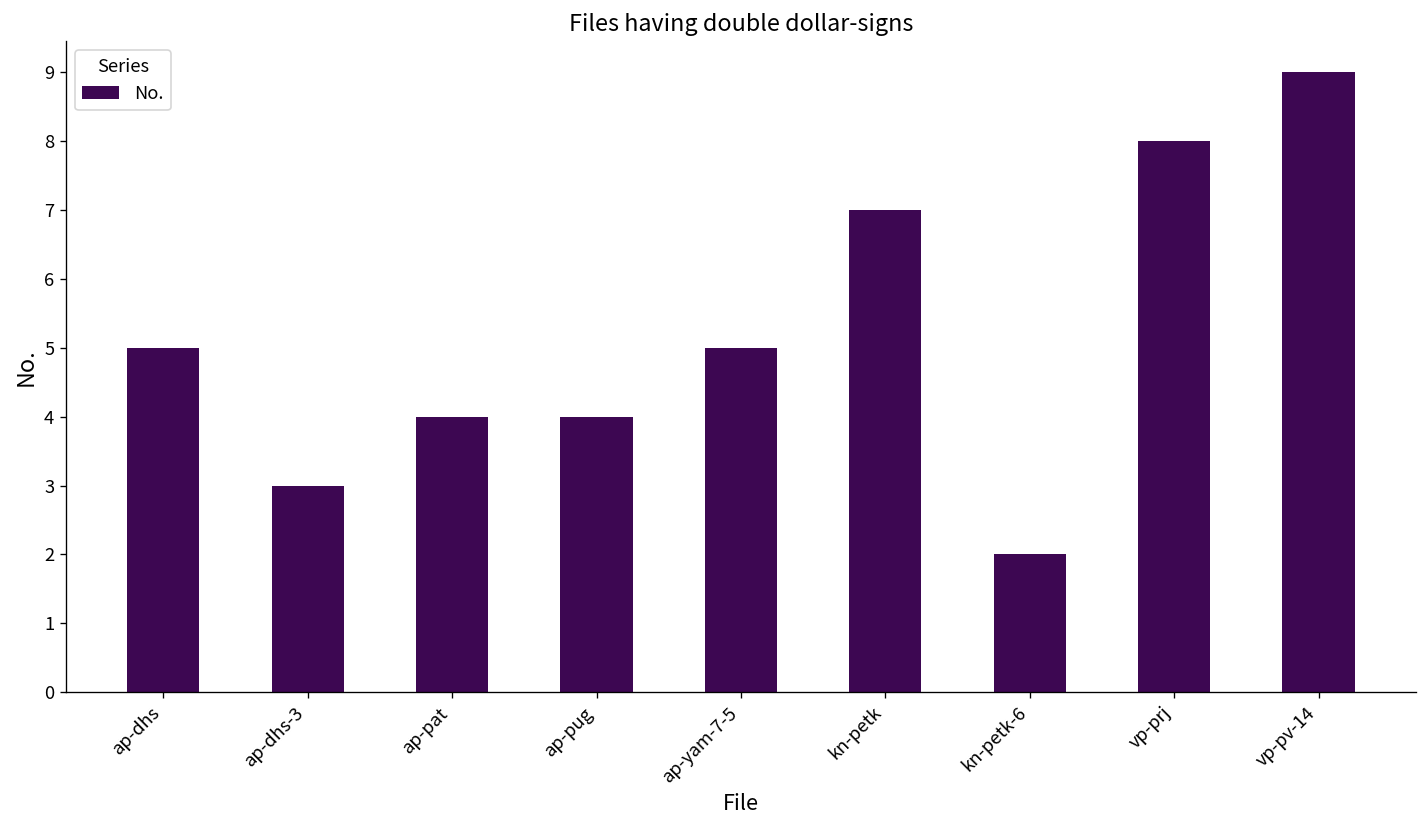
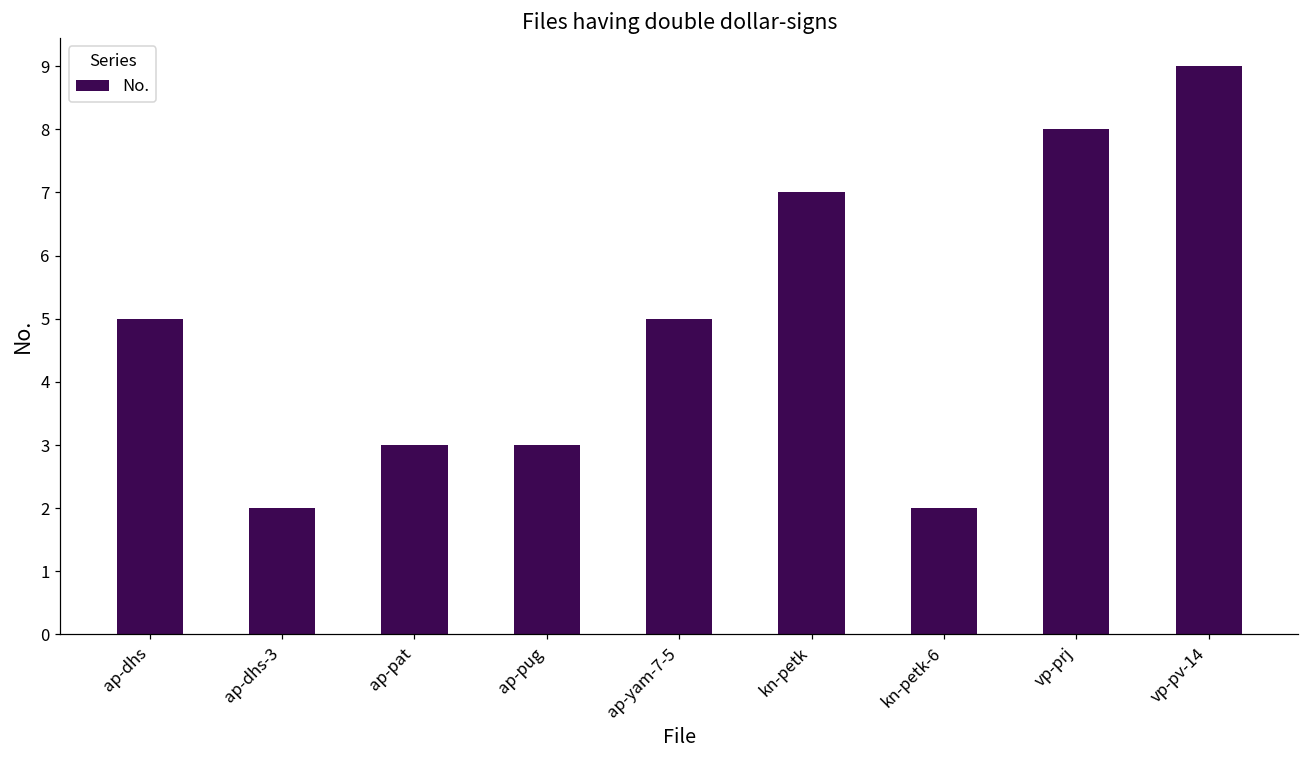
  {
    "ap-dhs": 5,
-   "ap-dhs-3": 3,
-   "ap-pat": 4,
-   "ap-pug": 4,
+   "ap-dhs-3": 2,
+   "ap-pat": 3,
+   "ap-pug": 3,
    "ap-yam-7-5": 5,
    "kn-petk": 7,
    "kn-petk-6": 2,
    "vp-prj": 8,
    "vp-pv-14": 9
  }
